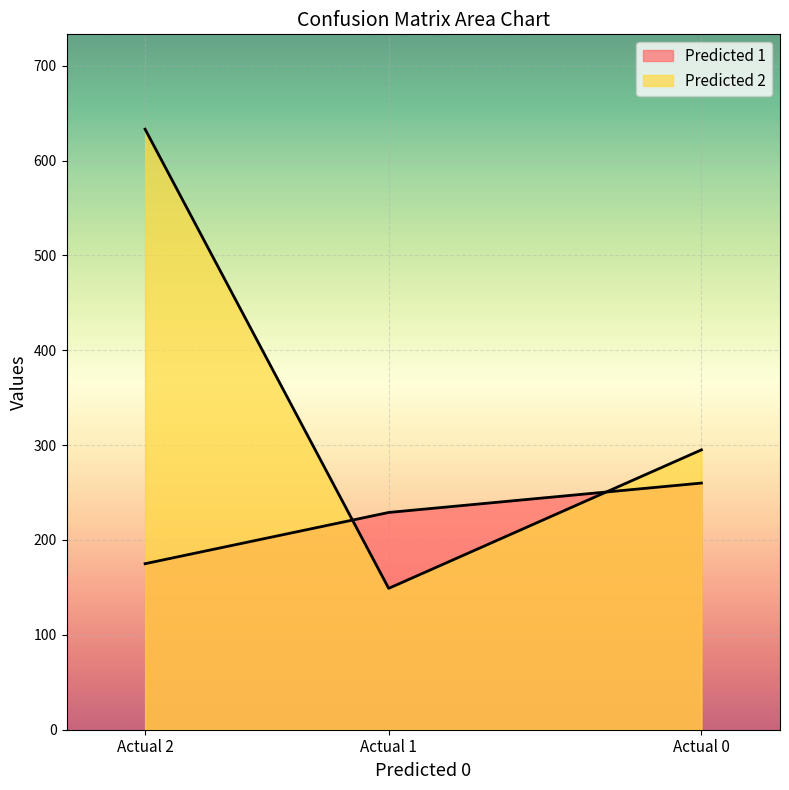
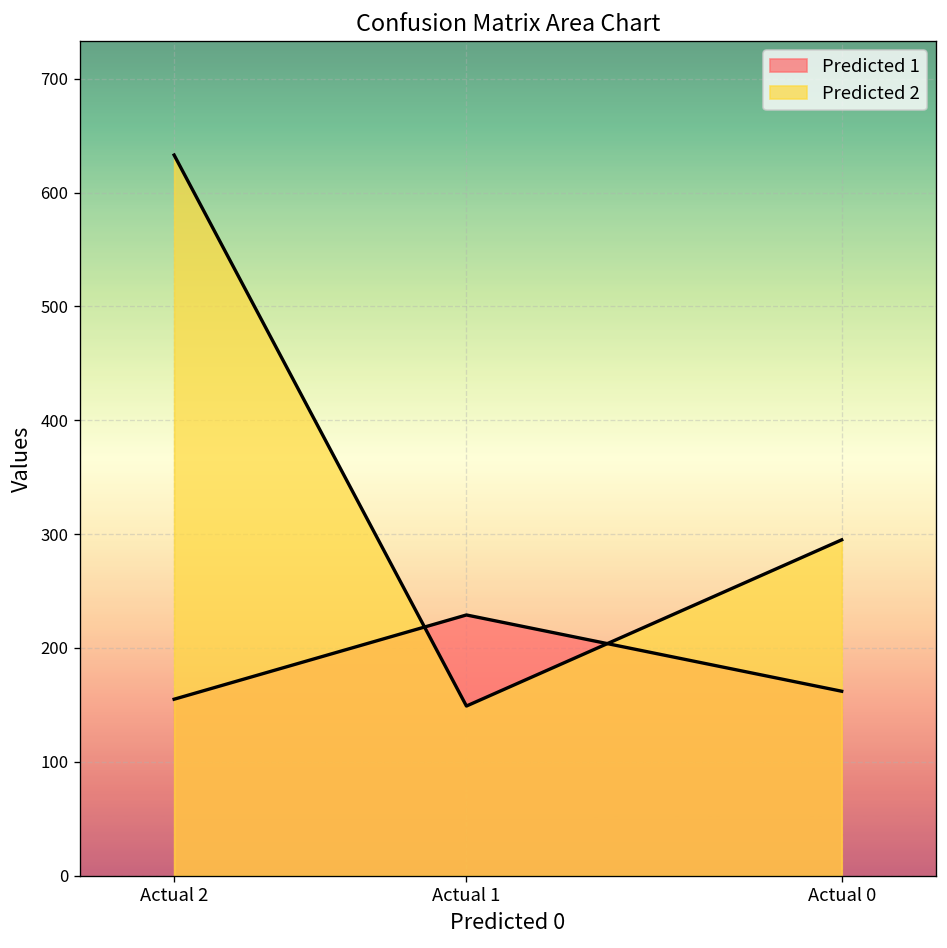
  {
    "Predicted 1": {
-     "Actual 2": 180,
+     "Actual 2": 160,
      "Actual 1": 230,
-     "Actual 0": 260
+     "Actual 0": 160
    },
    "Predicted 2": {
      "Actual 2": 630,
      "Actual 1": 150,
      "Actual 0": 300
    }
  }
